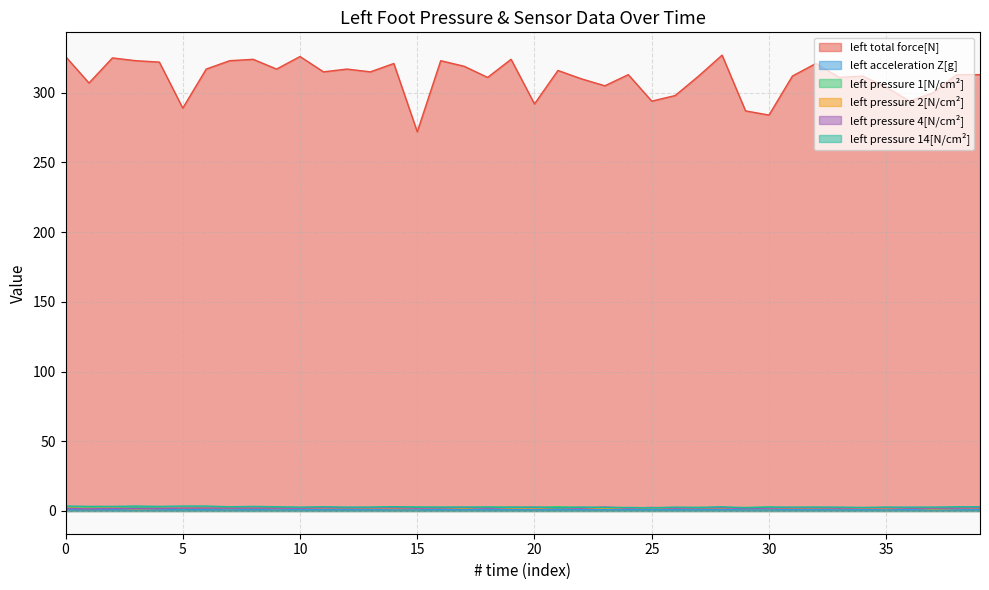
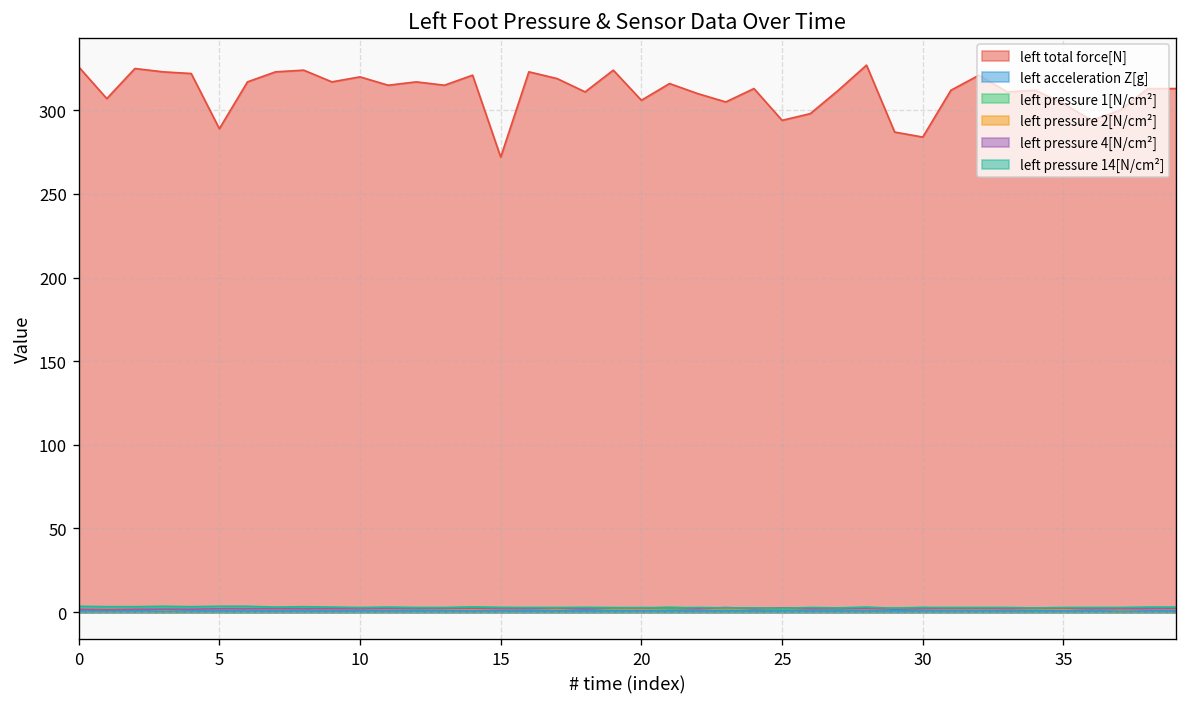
  {
    "left total force[N]": {
      "0": 326,
      "5": 289,
-     "10": 326,
+     "10": 320,
      "15": 272,
-     "20": 292,
+     "20": 306,
      "25": 294,
      "30": 284
    }
  }
